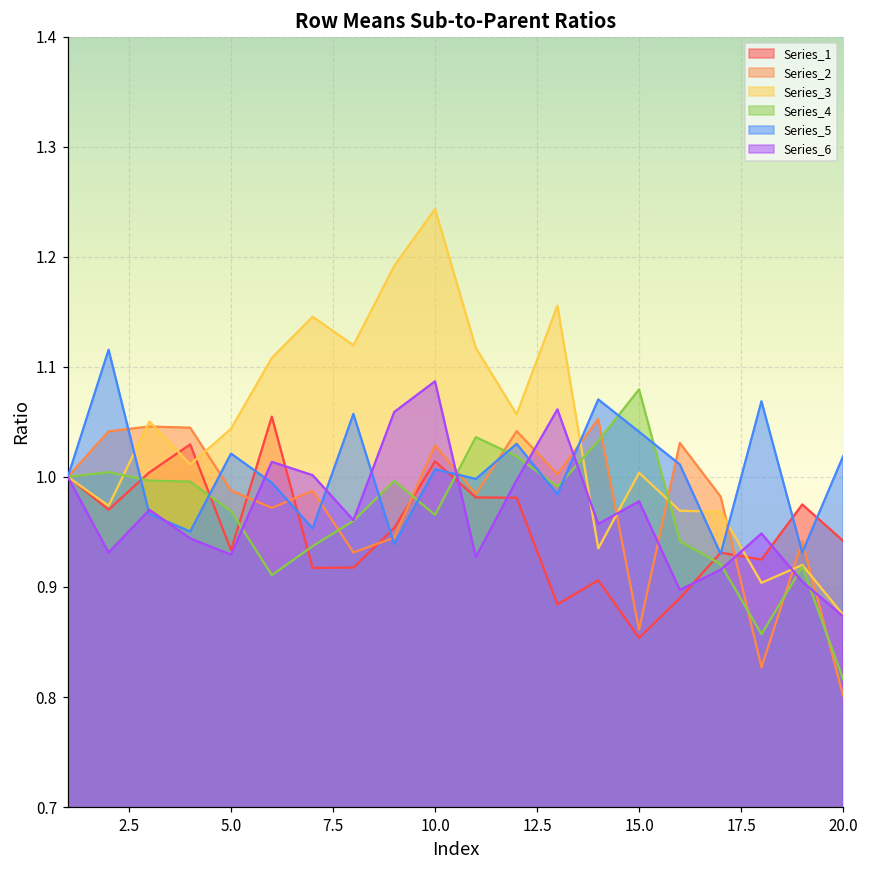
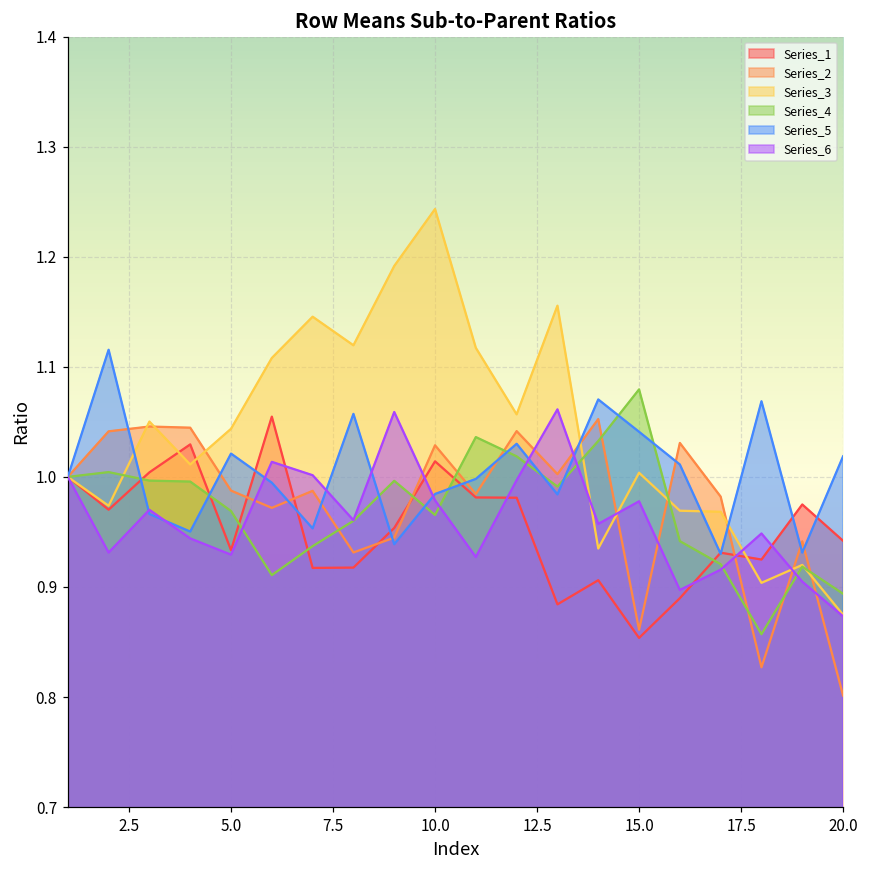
  {
    "Series_4": {
      "5.0": 0.969,
      "10.0": 0.965,
      "15.0": 1.079,
-     "20.0": 0.816
+     "20.0": 0.894
    },
    "Series_5": {
      "5.0": 1.021,
-     "10.0": 1.007,
+     "10.0": 0.984,
      "15.0": 1.041,
      "20.0": 1.019
    },
    "Series_6": {
      "5.0": 0.929,
-     "10.0": 1.087,
+     "10.0": 0.979,
      "15.0": 0.978
    }
  }
